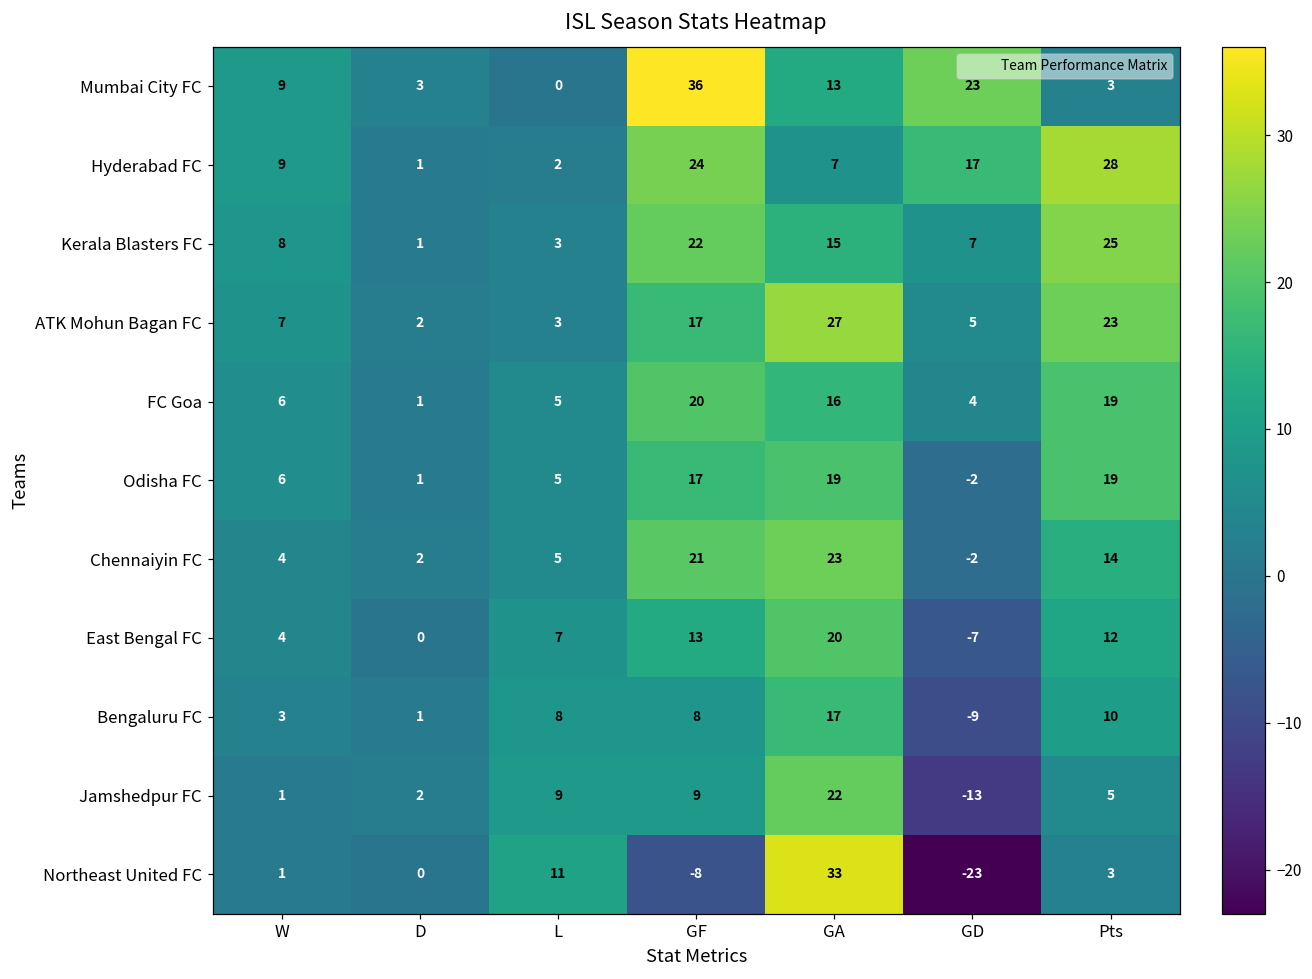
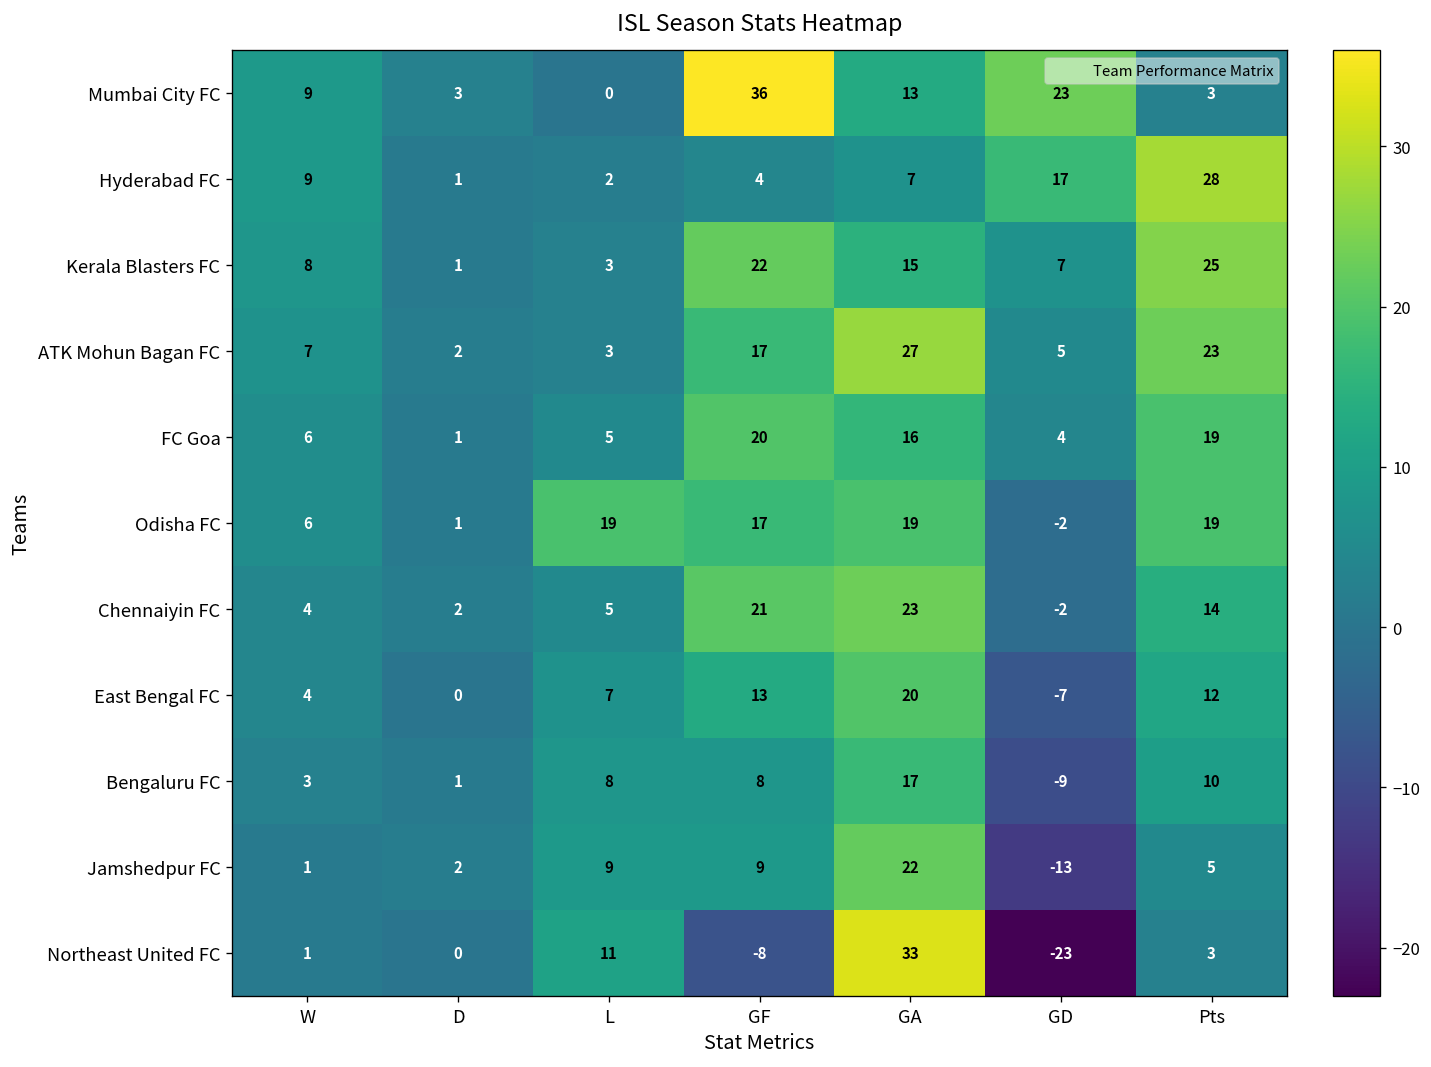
  {
    "Mumbai City FC": {
      "W": 9,
      "D": 3,
      "L": 0,
      "GF": 36,
      "GA": 13,
      "GD": 23,
      "Pts": 3
    },
    "Hyderabad FC": {
      "W": 9,
      "D": 1,
      "L": 2,
-     "GF": 24,
+     "GF": 4,
      "GA": 7,
      "GD": 17,
      "Pts": 28
    },
    "Kerala Blasters FC": {
      "W": 8,
      "D": 1,
      "L": 3,
      "GF": 22,
      "GA": 15,
      "GD": 7,
      "Pts": 25
    },
    "ATK Mohun Bagan FC": {
      "W": 7,
      "D": 2,
      "L": 3,
      "GF": 17,
      "GA": 27,
      "GD": 5,
      "Pts": 23
    },
    "FC Goa": {
      "W": 6,
      "D": 1,
      "L": 5,
      "GF": 20,
      "GA": 16,
      "GD": 4,
      "Pts": 19
    },
    "Odisha FC": {
      "W": 6,
      "D": 1,
-     "L": 5,
+     "L": 19,
      "GF": 17,
      "GA": 19,
      "GD": -2,
      "Pts": 19
    },
    "Chennaiyin FC": {
      "W": 4,
      "D": 2,
      "L": 5,
      "GF": 21,
      "GA": 23,
      "GD": -2,
      "Pts": 14
    },
    "East Bengal FC": {
      "W": 4,
      "D": 0,
      "L": 7,
      "GF": 13,
      "GA": 20,
      "GD": -7,
      "Pts": 12
    },
    "Bengaluru FC": {
      "W": 3,
      "D": 1,
      "L": 8,
      "GF": 8,
      "GA": 17,
      "GD": -9,
      "Pts": 10
    },
    "Jamshedpur FC": {
      "W": 1,
      "D": 2,
      "L": 9,
      "GF": 9,
      "GA": 22,
      "GD": -13,
      "Pts": 5
    },
    "Northeast United FC": {
      "W": 1,
      "D": 0,
      "L": 11,
      "GF": -8,
      "GA": 33,
      "GD": -23,
      "Pts": 3
    }
  }
